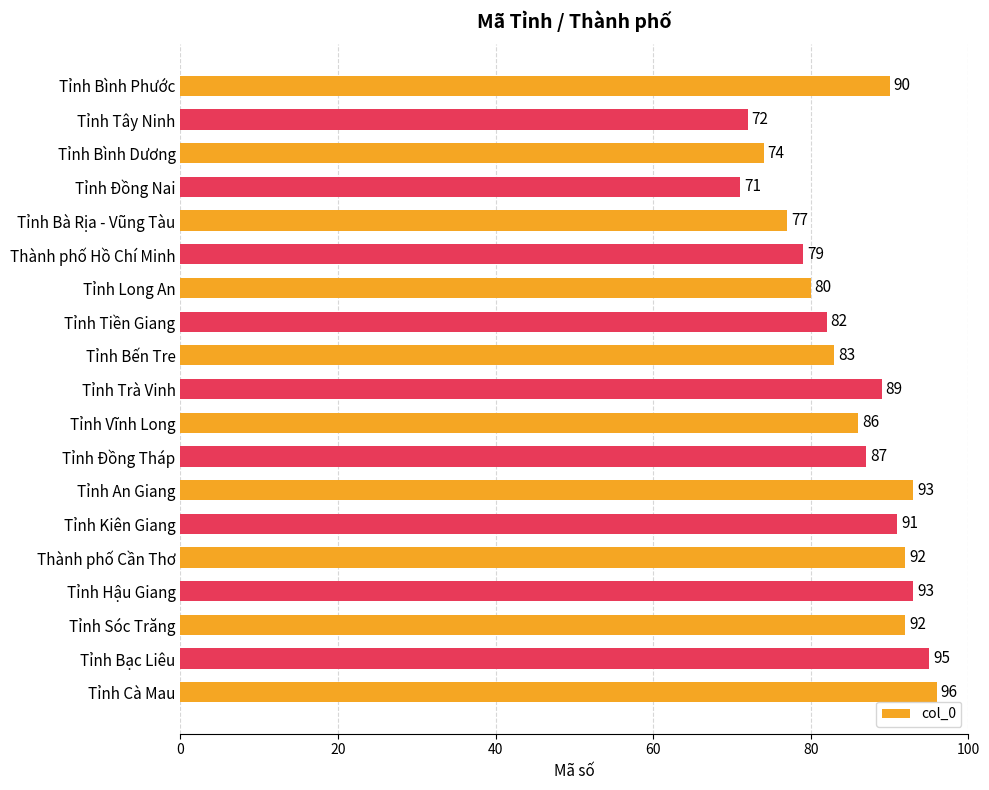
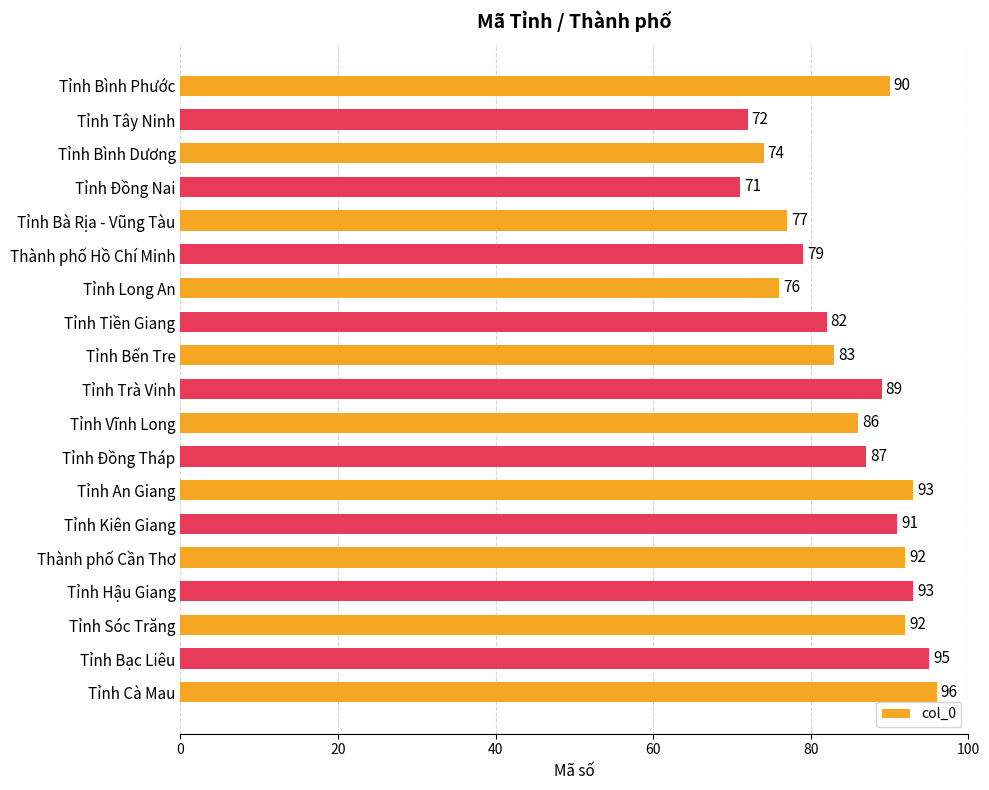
  {
    "Tỉnh Bình Phước": 90,
    "Tỉnh Tây Ninh": 72,
    "Tỉnh Bình Dương": 74,
    "Tỉnh Đồng Nai": 71,
    "Tỉnh Bà Rịa - Vũng Tàu": 77,
    "Thành phố Hồ Chí Minh": 79,
-   "Tỉnh Long An": 80,
+   "Tỉnh Long An": 76,
    "Tỉnh Tiền Giang": 82,
    "Tỉnh Bến Tre": 83,
    "Tỉnh Trà Vinh": 89,
    "Tỉnh Vĩnh Long": 86,
    "Tỉnh Đồng Tháp": 87,
    "Tỉnh An Giang": 93,
    "Tỉnh Kiên Giang": 91,
    "Thành phố Cần Thơ": 92,
    "Tỉnh Hậu Giang": 93,
    "Tỉnh Sóc Trăng": 92,
    "Tỉnh Bạc Liêu": 95,
    "Tỉnh Cà Mau": 96
  }
